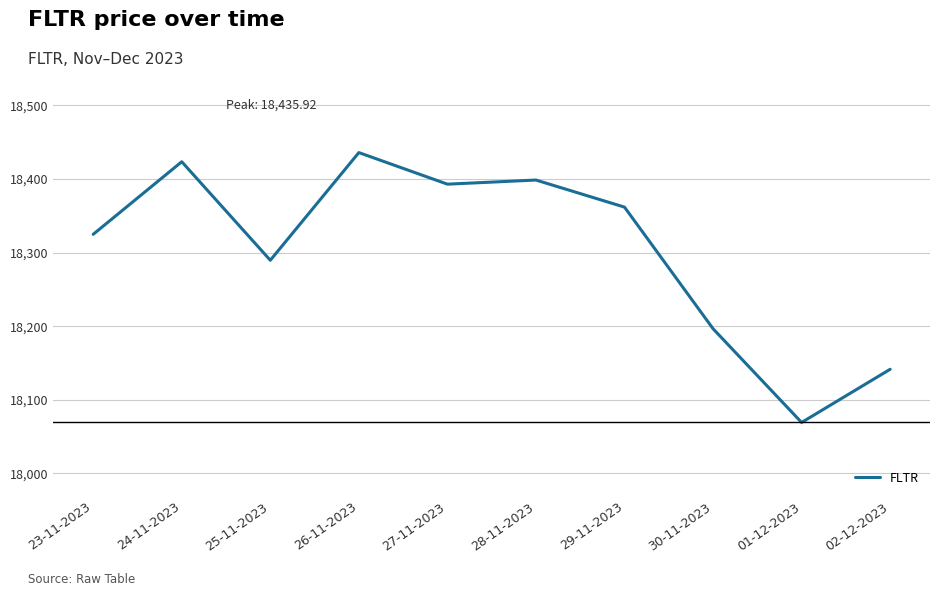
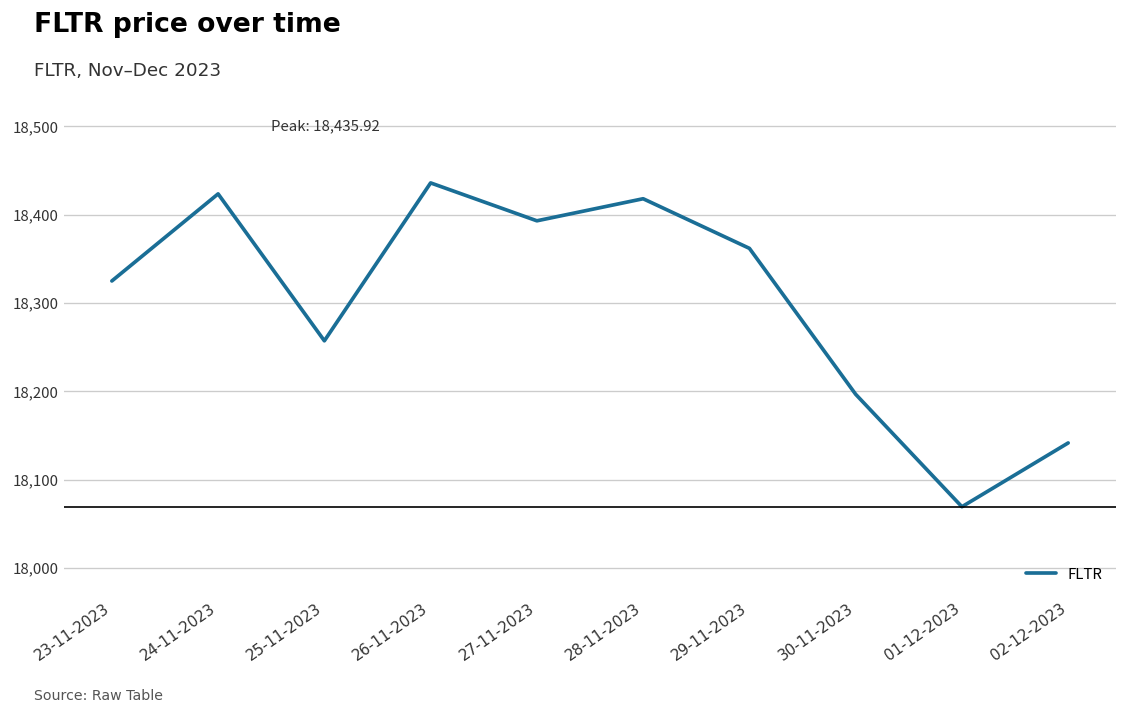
  {
    "23-11-2023": "18,320",
    "24-11-2023": "18,420",
-   "25-11-2023": "18,290",
+   "25-11-2023": "18,260",
    "26-11-2023": "18,440",
    "27-11-2023": "18,390",
-   "28-11-2023": "18,400",
+   "28-11-2023": "18,420",
    "29-11-2023": "18,360",
    "30-11-2023": "18,200",
    "01-12-2023": "18,070",
    "02-12-2023": "18,140"
  }
